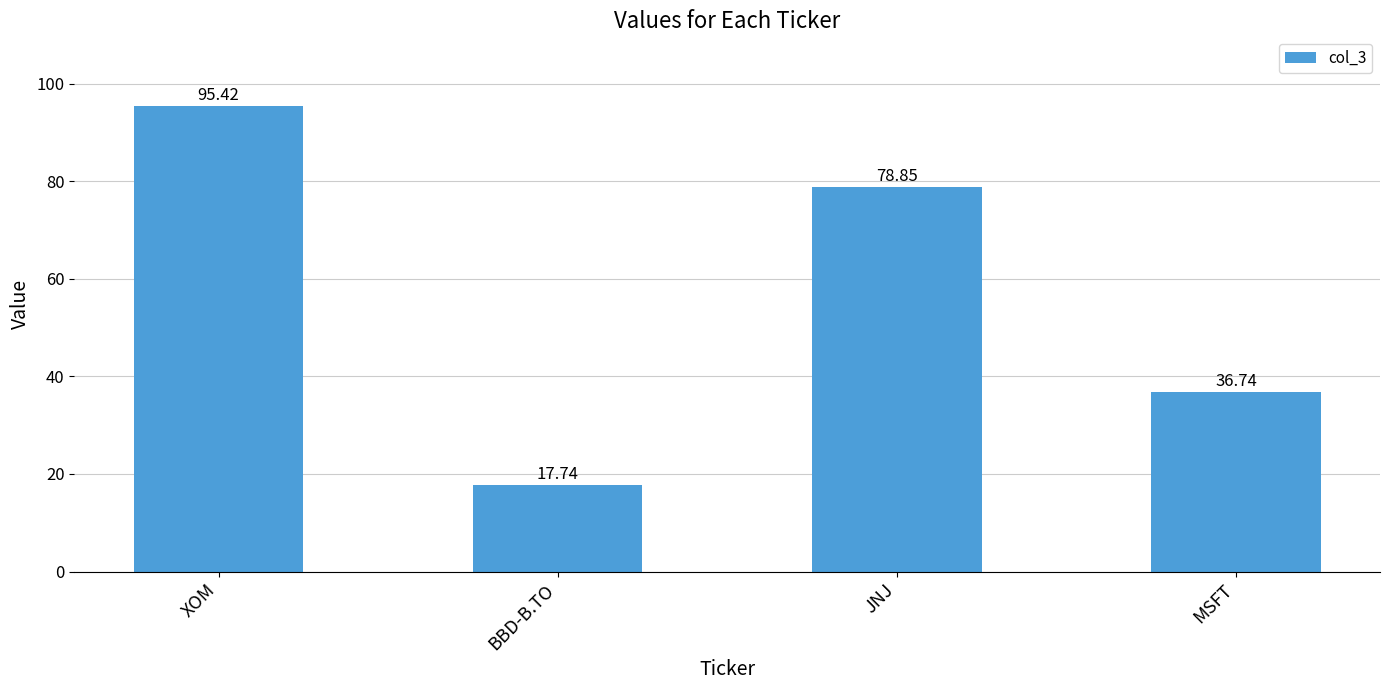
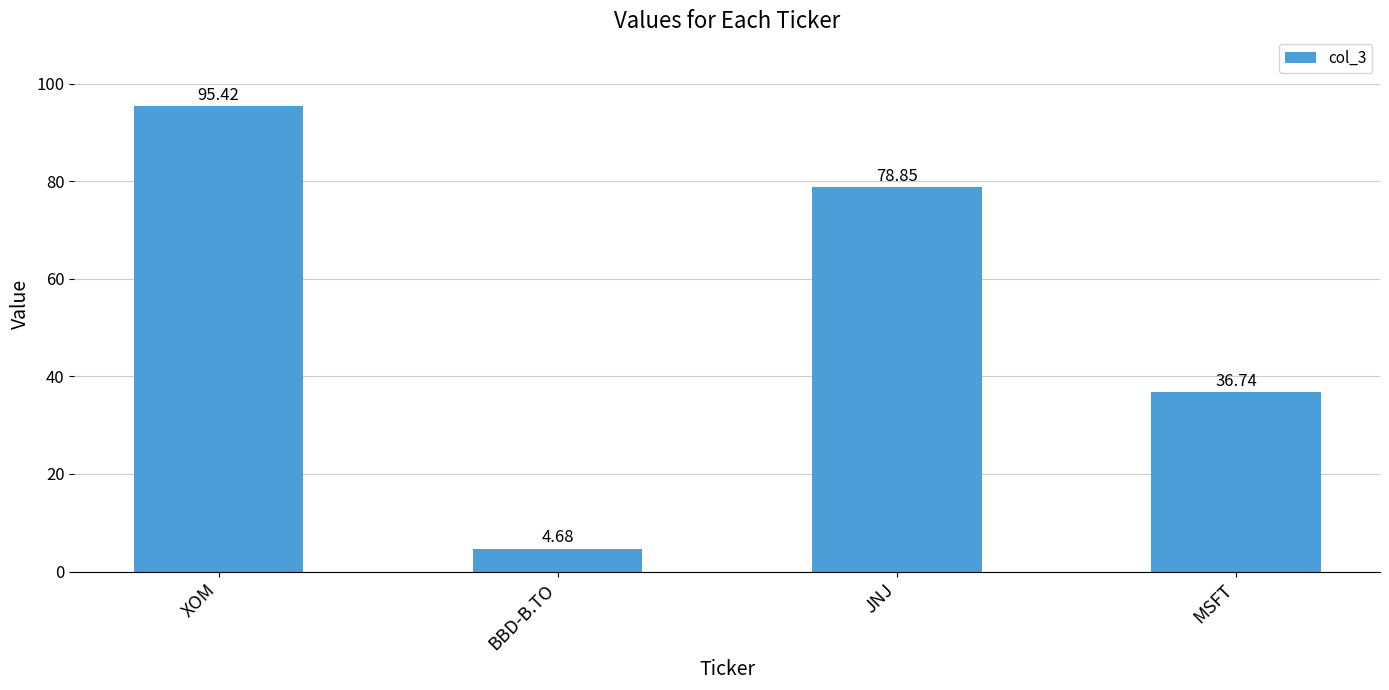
  {
    "XOM": 95.42,
-   "BBD-B.TO": 17.74,
+   "BBD-B.TO": 4.68,
    "JNJ": 78.85,
    "MSFT": 36.74
  }
